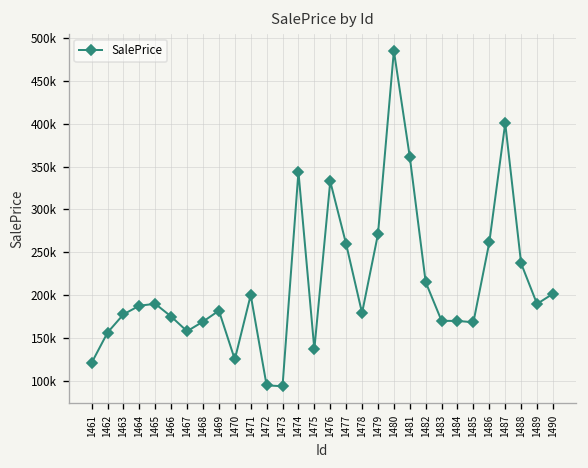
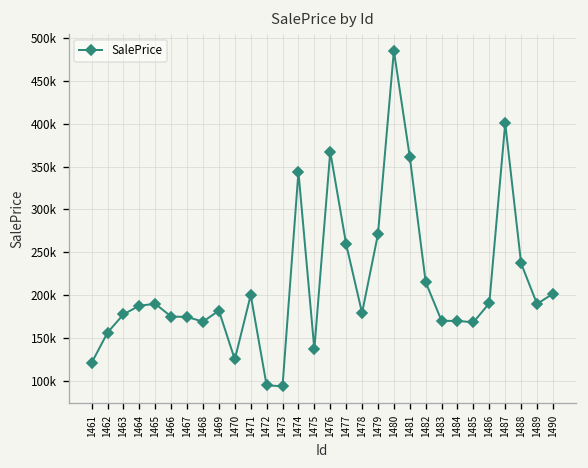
  {
    "1461": 120000,
    "1462": 160000,
    "1463": 180000,
    "1464": 190000,
    "1465": 190000,
    "1466": 170000,
-   "1467": 160000,
+   "1467": 170000,
    "1468": 170000,
    "1469": 180000,
    "1470": 120000,
    "1471": 200000,
    "1472": 90000,
    "1473": 90000,
    "1474": 340000,
    "1475": 140000,
-   "1476": 330000,
+   "1476": 370000,
    "1477": 260000,
    "1478": 180000,
    "1479": 270000,
    "1480": 490000,
    "1481": 360000,
    "1482": 220000,
    "1483": 170000,
    "1484": 170000,
    "1485": 170000,
-   "1486": 260000,
+   "1486": 190000,
    "1487": 400000,
    "1488": 240000,
    "1489": 190000,
    "1490": 200000
  }
